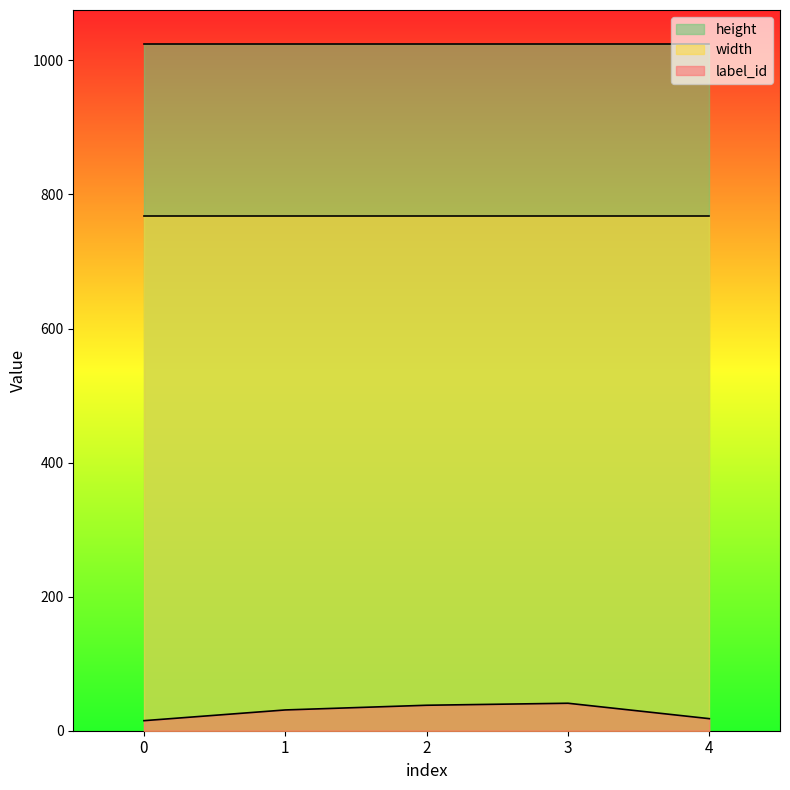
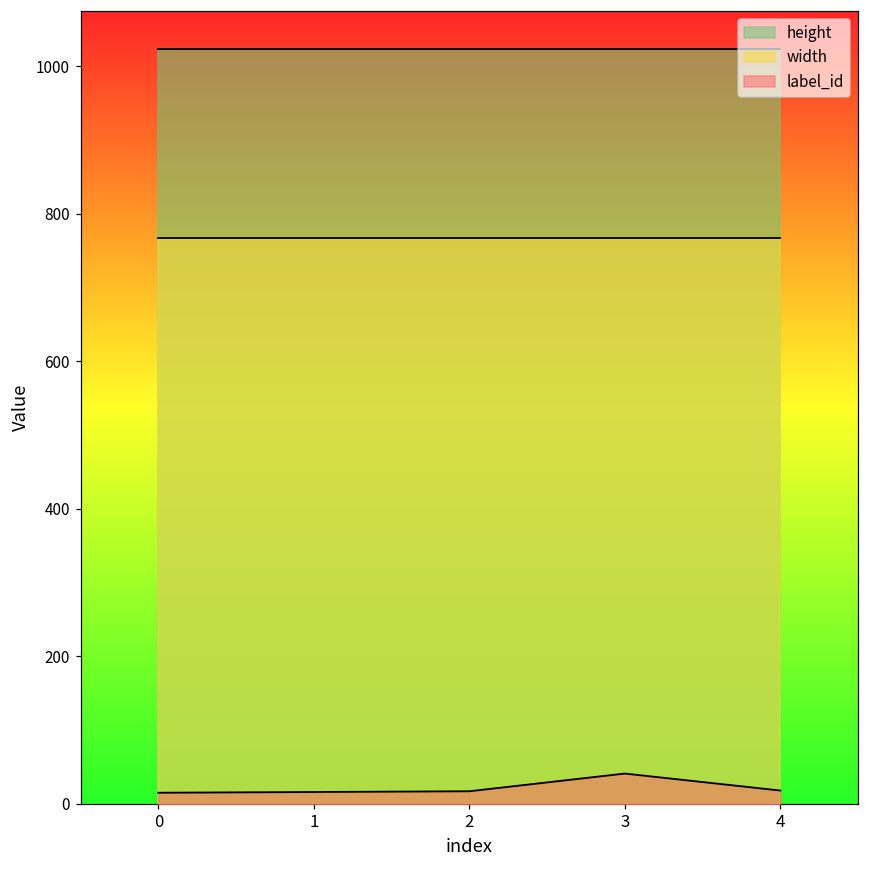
  {
    "height": {
      "0": 1020,
      "1": 1020,
      "2": 1020,
      "3": 1020
    },
    "width": {
      "0": 770,
      "1": 770,
      "2": 770,
      "3": 770,
      "4": 770
    },
    "label_id": {
      "0": 20,
-     "1": 30,
-     "2": 40,
+     "1": 20,
+     "2": 20,
      "3": 40,
      "4": 20
    }
  }
